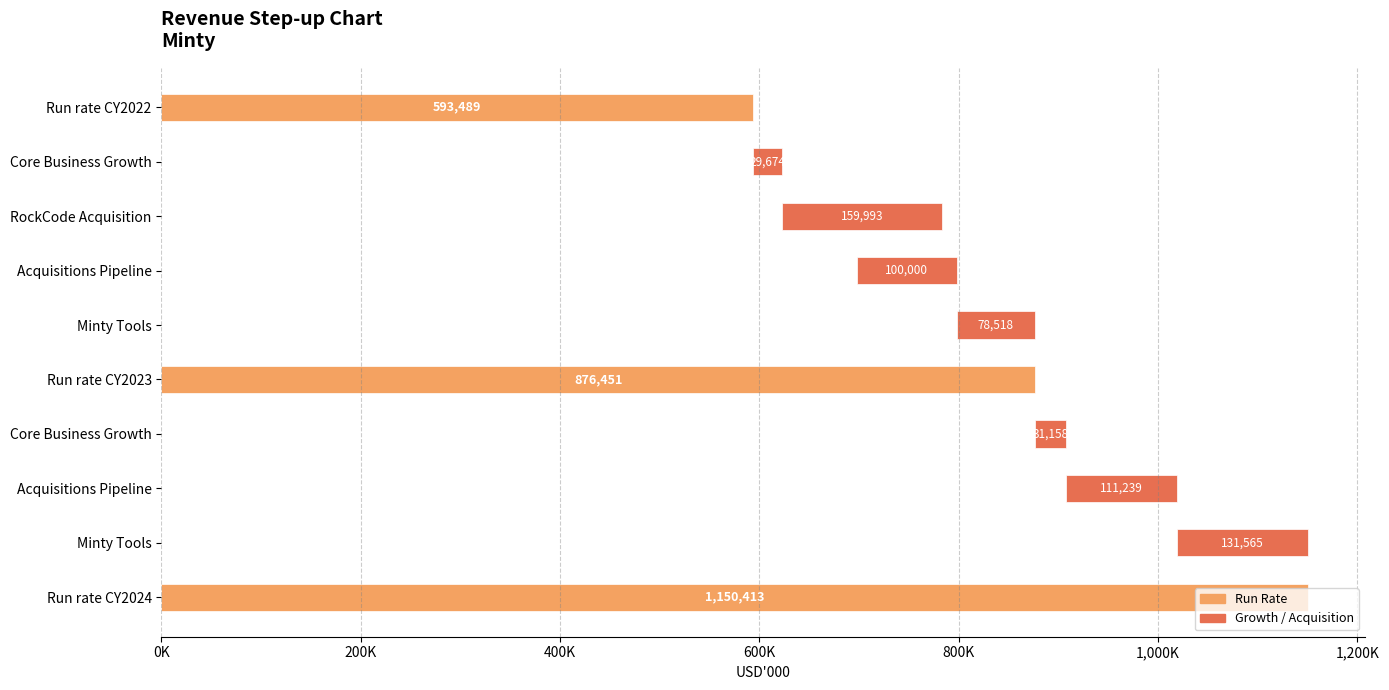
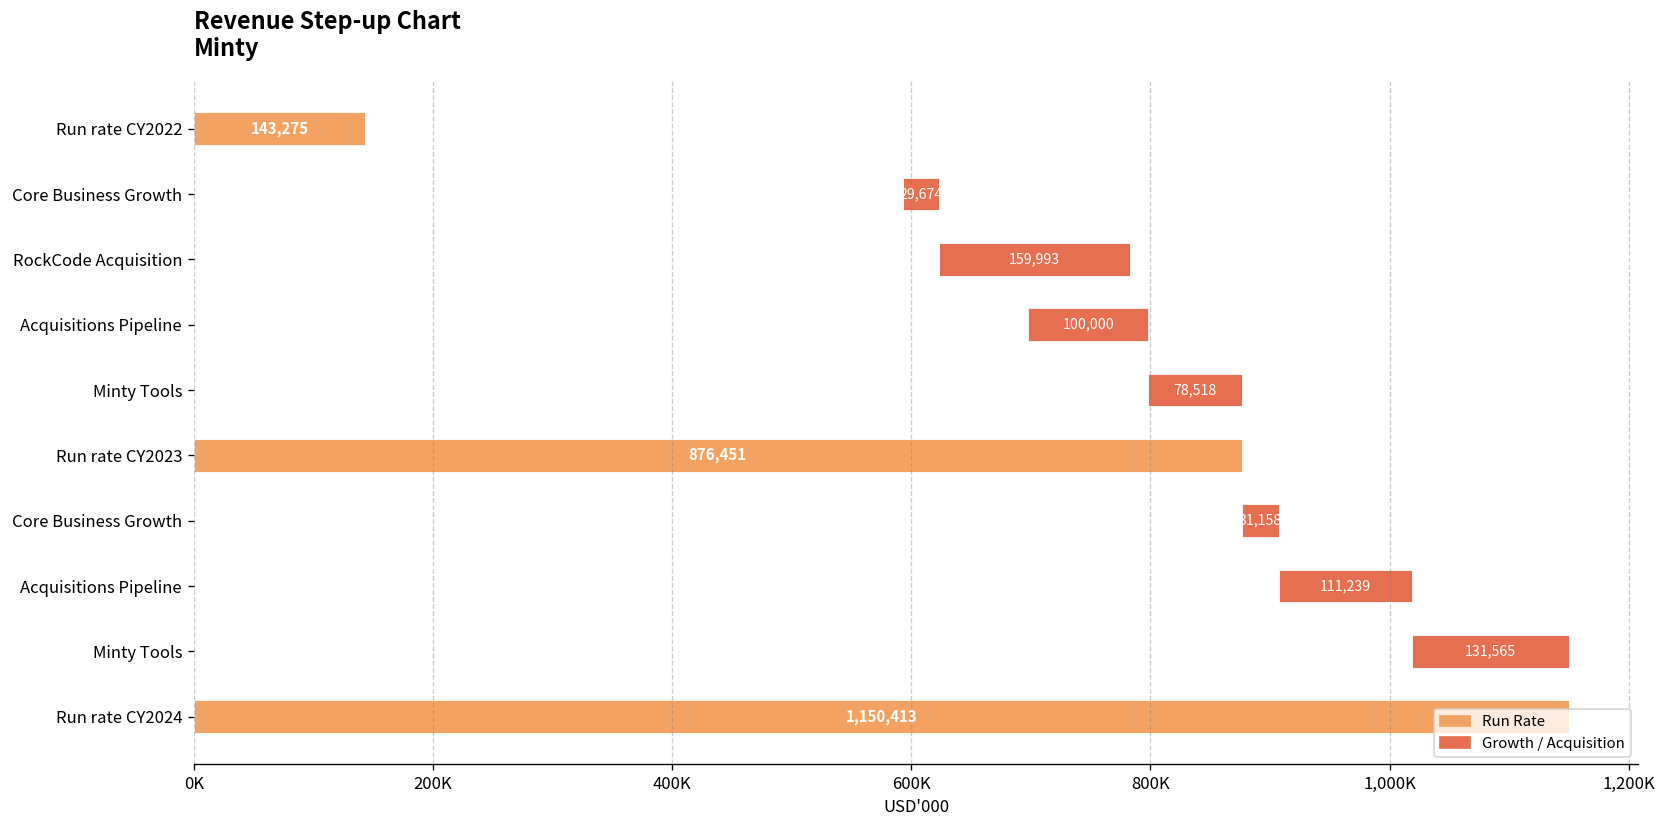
  {
-   "Run rate CY2022": "593,489",
+   "Run rate CY2022": "143,275",
    "RockCode Acquisition": "159,993",
    "Run rate CY2023": "876,451"
  }
